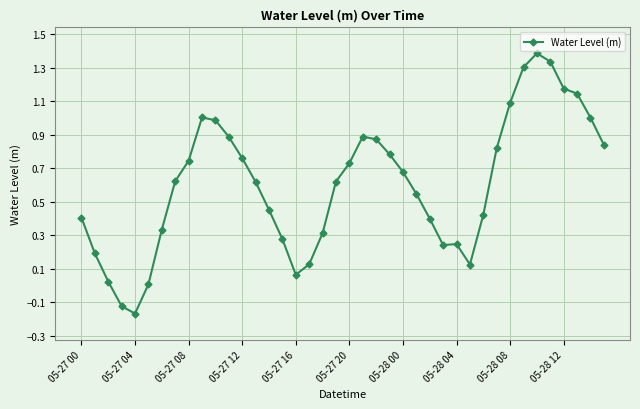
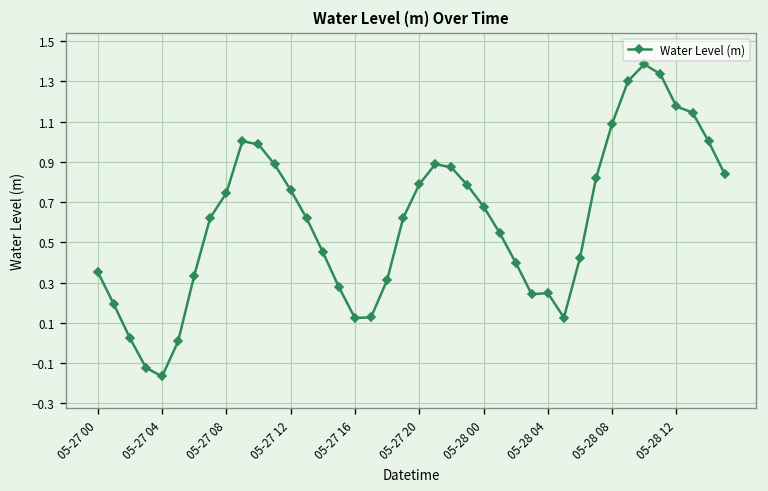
  {
-   "05-27 00": 0.41,
+   "05-27 00": 0.35,
    "05-27 04": -0.17,
    "05-27 08": 0.74,
    "05-27 12": 0.76,
-   "05-27 16": 0.06,
-   "05-27 20": 0.73,
+   "05-27 16": 0.12,
+   "05-27 20": 0.79,
    "05-28 00": 0.68,
    "05-28 04": 0.25,
    "05-28 08": 1.09,
    "05-28 12": 1.18
  }
